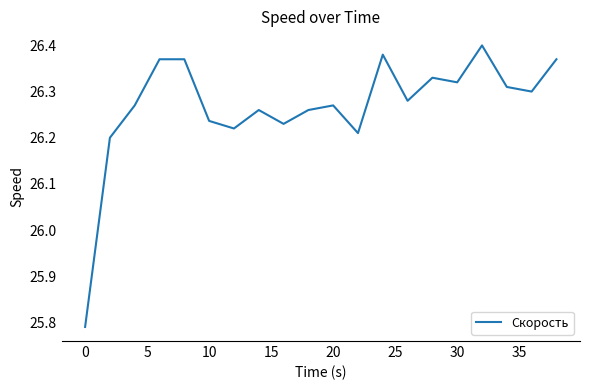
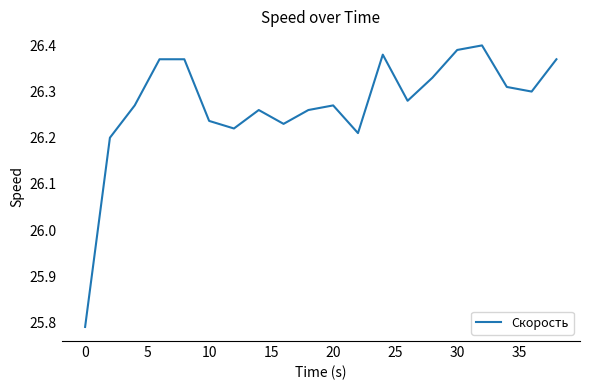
  {
    "0": 25.79,
    "10": 26.24,
    "20": 26.27,
-   "30": 26.32
+   "30": 26.39
  }
